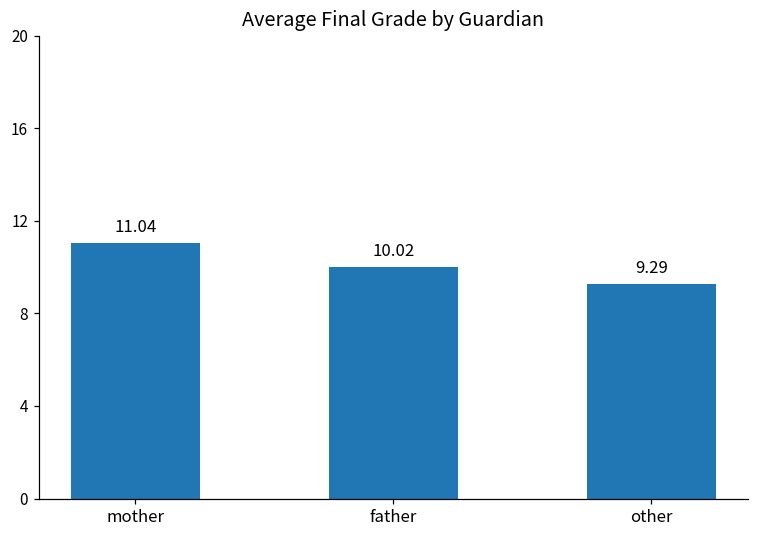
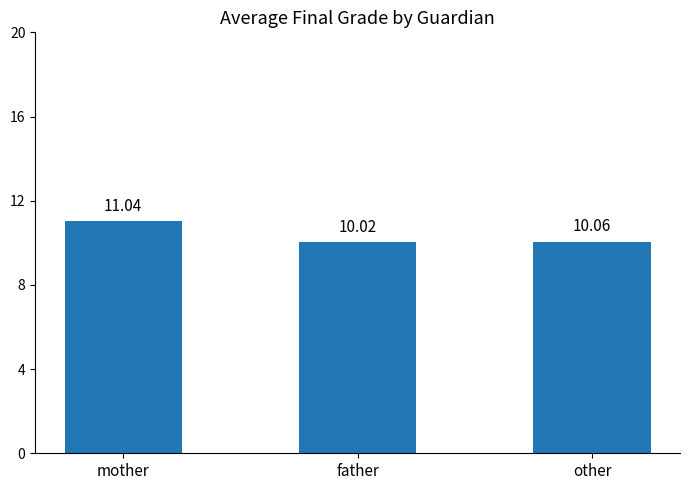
  {
    "mother": 11.04,
    "father": 10.02,
-   "other": 9.29
+   "other": 10.06
  }
